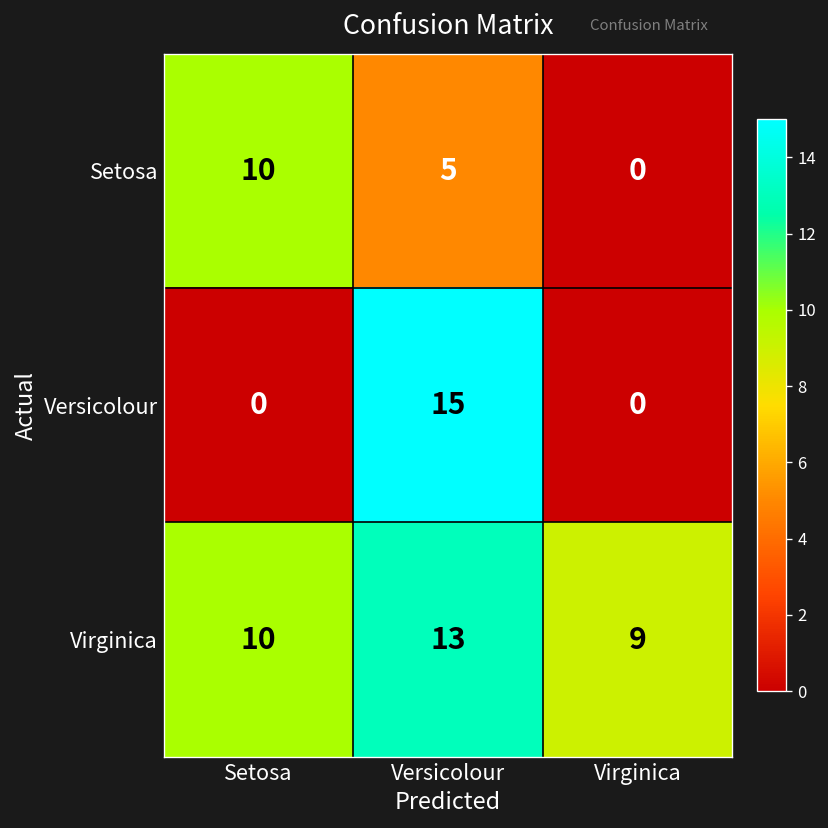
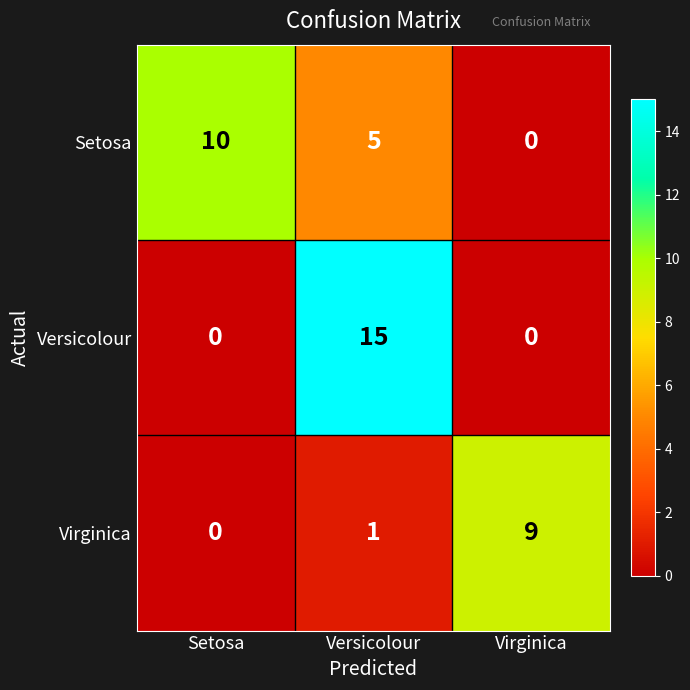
  {
    "Setosa": {
      "Setosa": 10,
      "Versicolour": 5,
      "Virginica": 0
    },
    "Versicolour": {
      "Setosa": 0,
      "Versicolour": 15,
      "Virginica": 0
    },
    "Virginica": {
-     "Setosa": 10,
-     "Versicolour": 13,
+     "Setosa": 0,
+     "Versicolour": 1,
      "Virginica": 9
    }
  }
